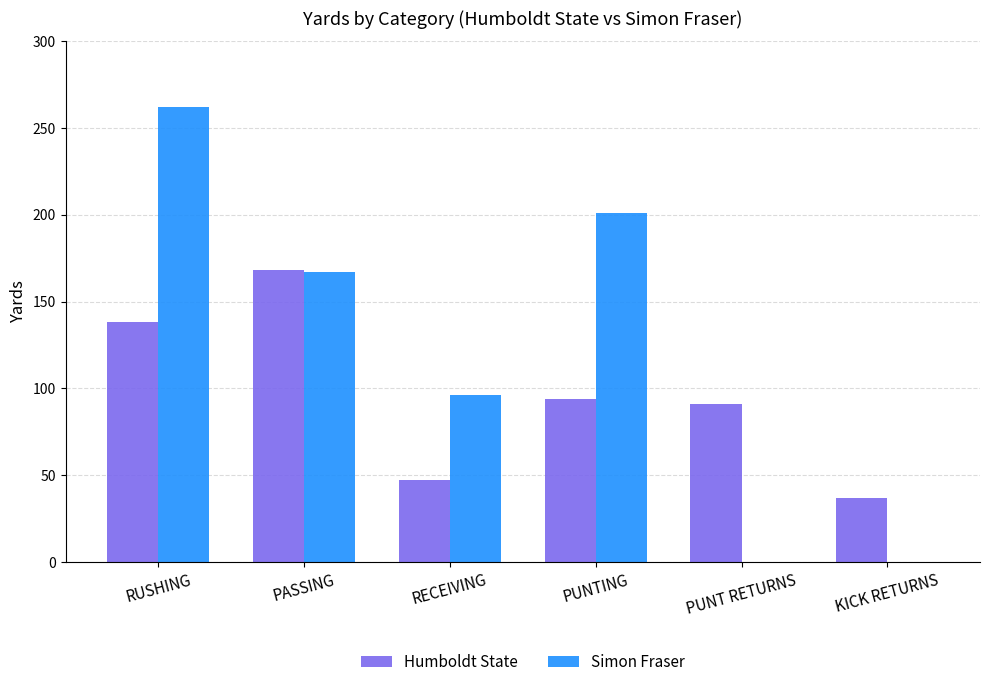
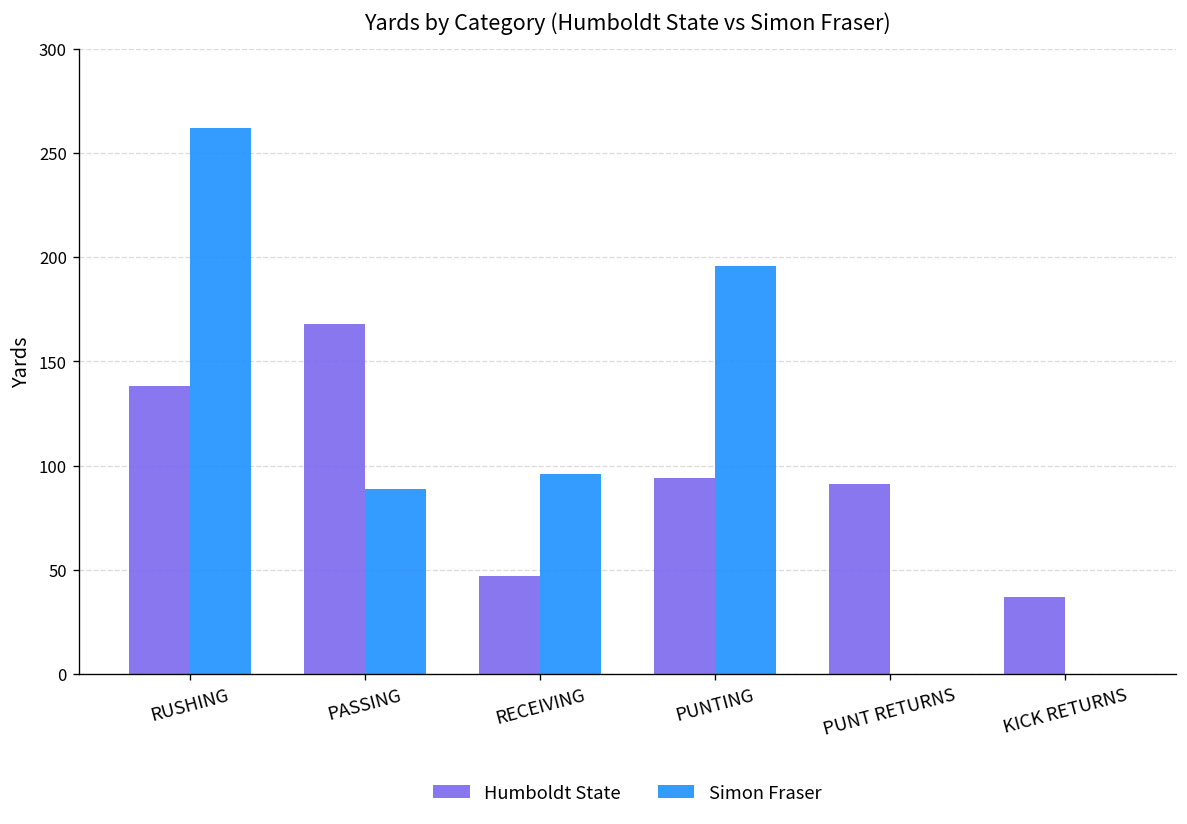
  {
    "Humboldt State": {
      "RUSHING": 138,
      "PASSING": 168,
      "RECEIVING": 47,
      "PUNTING": 94,
      "PUNT RETURNS": 91,
      "KICK RETURNS": 37
    },
    "Simon Fraser": {
      "RUSHING": 262,
-     "PASSING": 167,
+     "PASSING": 89,
      "RECEIVING": 96,
-     "PUNTING": 201,
+     "PUNTING": 196,
      "PUNT RETURNS": 0,
      "KICK RETURNS": 0
    }
  }
